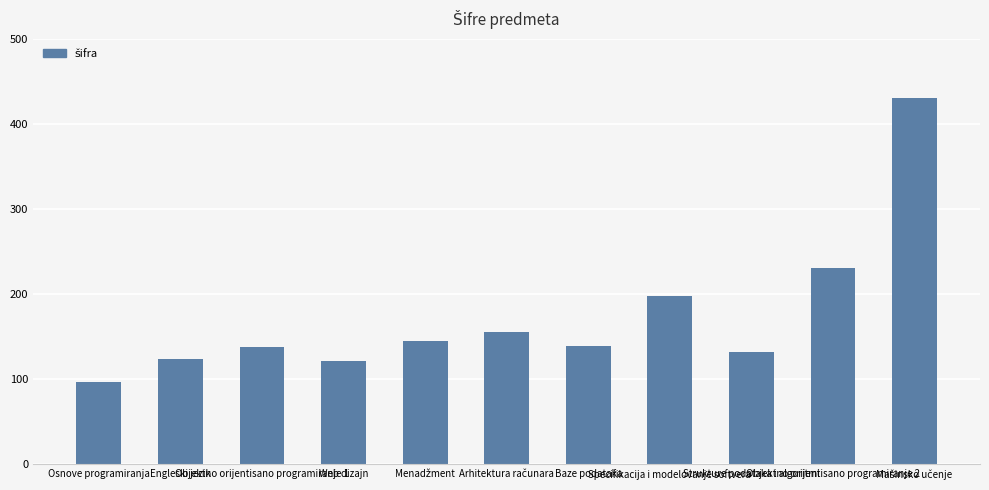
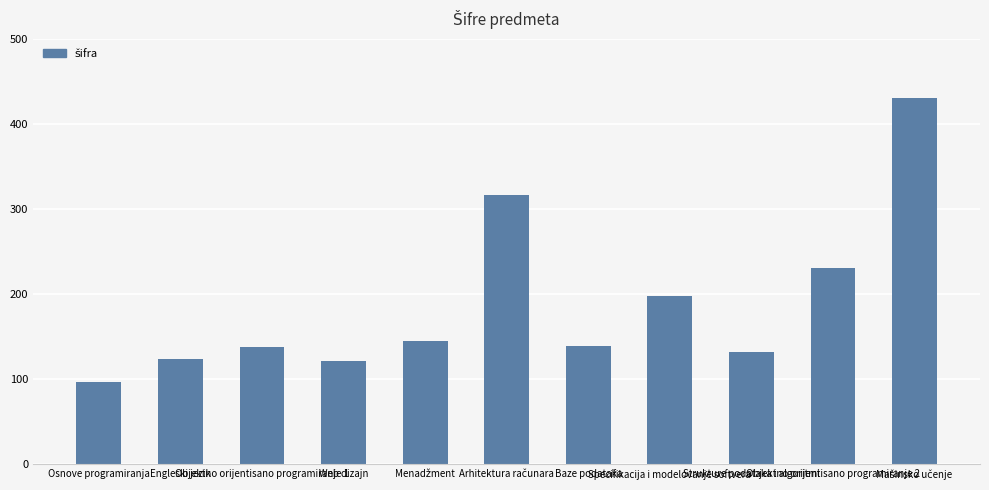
  {
    "Osnove programiranja": 100,
    "Menadžment": 150,
-   "Arhitektura računara": 160
+   "Arhitektura računara": 320
  }
